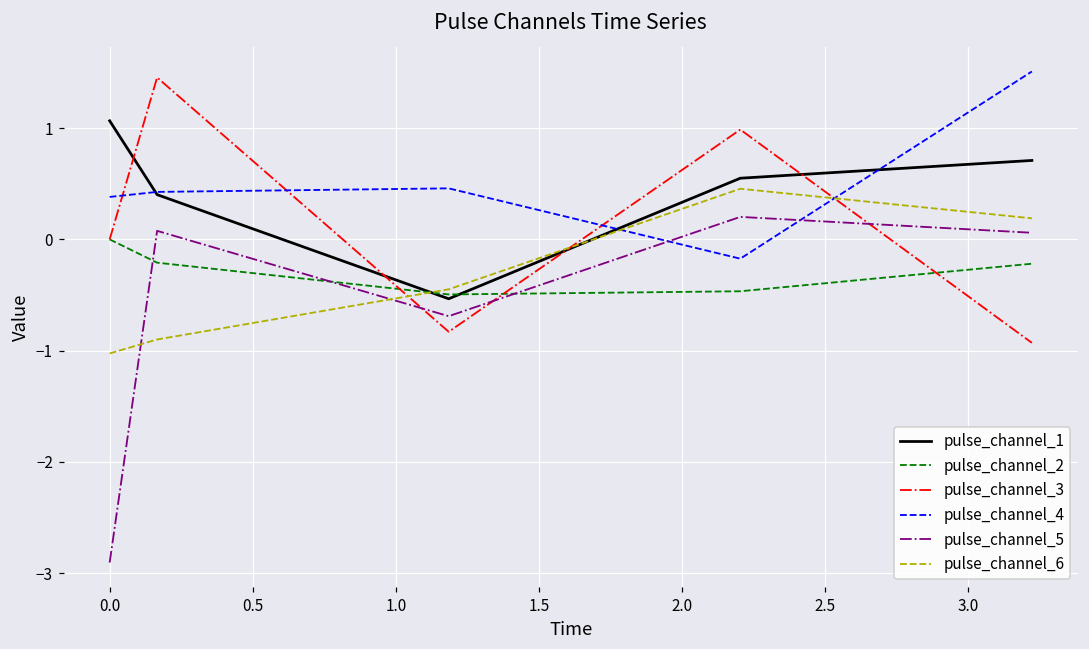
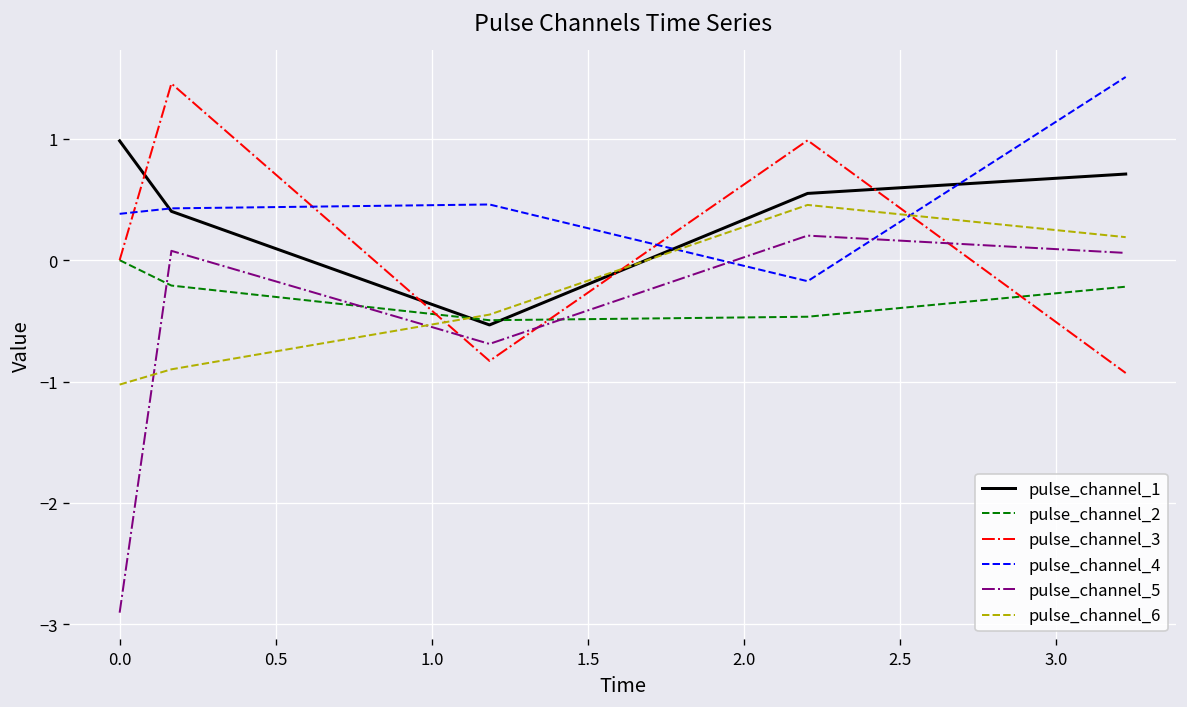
  {
    "pulse_channel_1": {
-     "0.0": 1.07
+     "0.0": 0.98
    },
    "pulse_channel_4": {
      "0.0": 0.38
    },
    "pulse_channel_5": {
      "0.0": -2.91
    },
    "pulse_channel_6": {
      "0.0": -1.03
    }
  }
